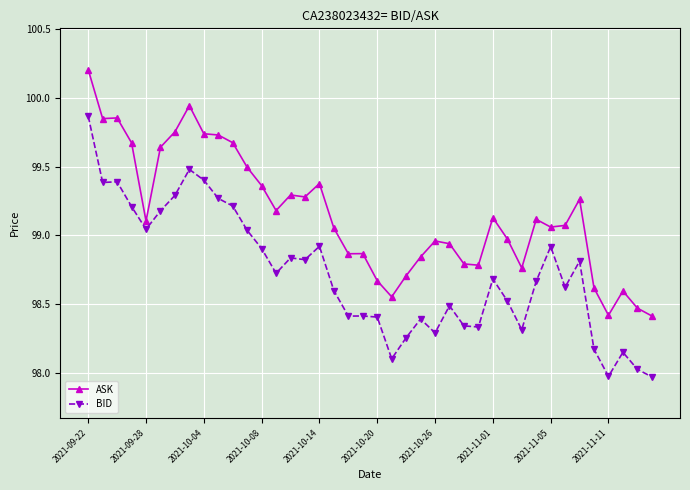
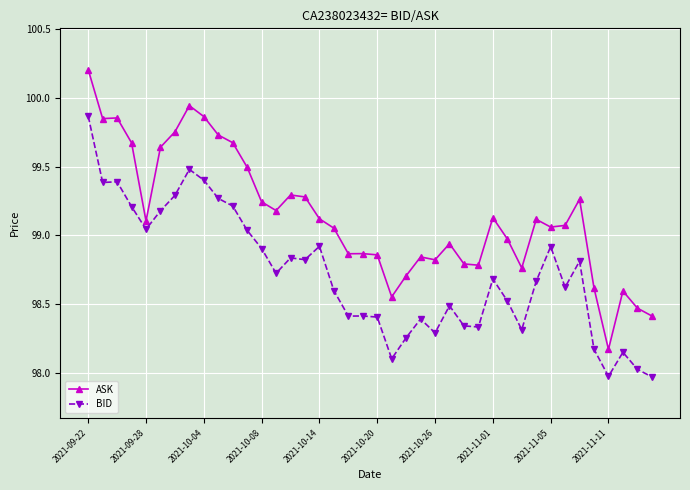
  {
    "ASK": {
      "2021-09-22": 100.20,
      "2021-09-28": 99.10,
-     "2021-10-04": 99.74,
-     "2021-10-08": 99.36,
-     "2021-10-14": 99.38,
-     "2021-10-20": 98.67,
-     "2021-10-26": 98.96,
+     "2021-10-04": 99.86,
+     "2021-10-08": 99.24,
+     "2021-10-14": 99.12,
+     "2021-10-20": 98.86,
+     "2021-10-26": 98.82,
      "2021-11-01": 99.13,
      "2021-11-05": 99.06,
-     "2021-11-11": 98.42
+     "2021-11-11": 98.17
    },
    "BID": {
      "2021-09-22": 99.87,
      "2021-09-28": 99.04,
      "2021-10-04": 99.40,
      "2021-10-08": 98.90,
      "2021-10-14": 98.92,
      "2021-10-20": 98.41,
      "2021-10-26": 98.29,
      "2021-11-01": 98.68,
      "2021-11-05": 98.92,
      "2021-11-11": 97.98
    }
  }
